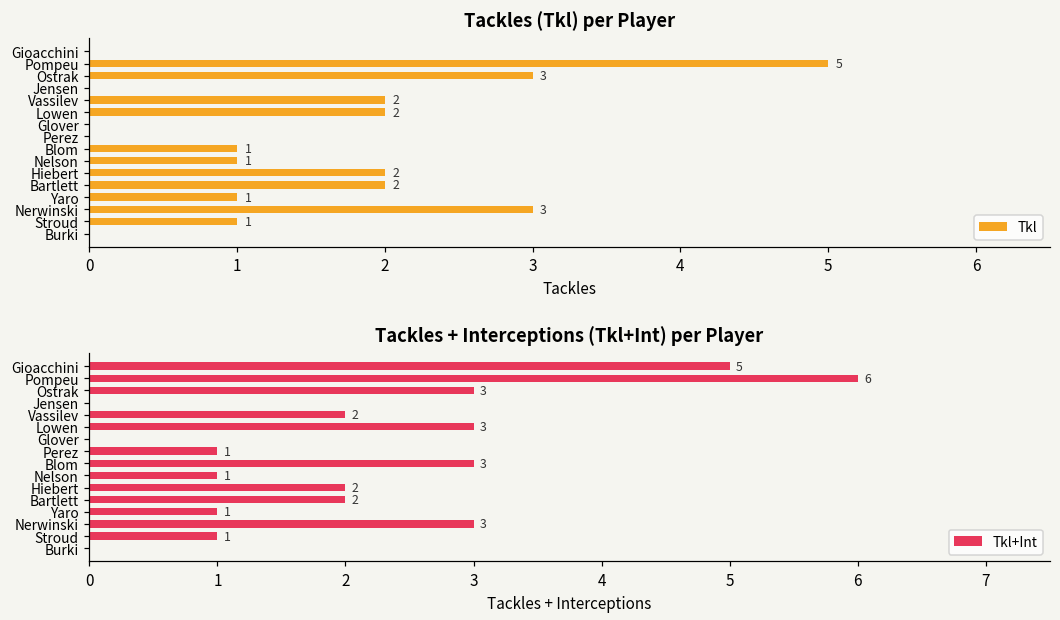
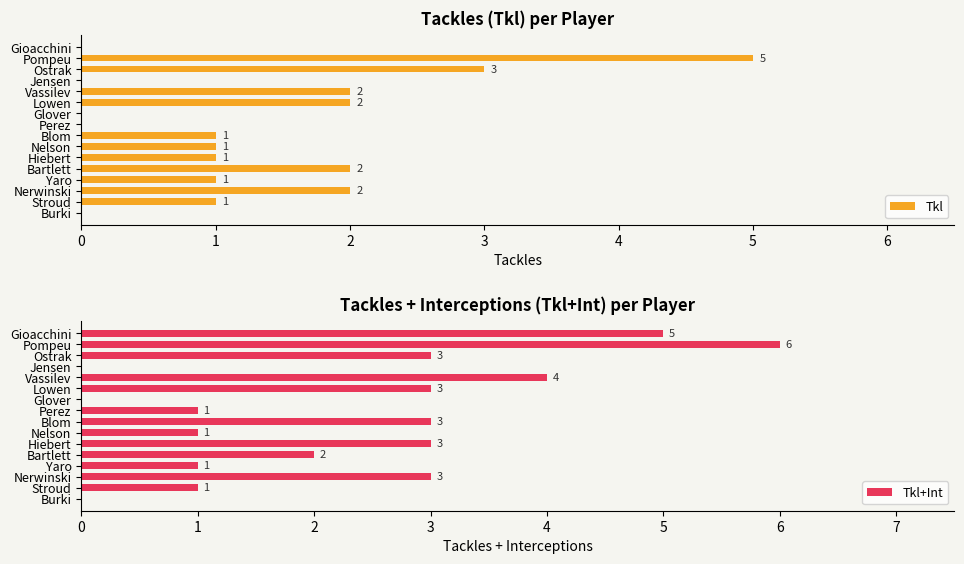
  {
    "Tackles (Tkl) per Player": {
      "Pompeu": 5,
      "Vassilev": 2,
-     "Hiebert": 2,
+     "Hiebert": 1,
      "Bartlett": 2,
-     "Nerwinski": 3
+     "Nerwinski": 2
    },
    "Tackles + Interceptions (Tkl+Int) per Player": {
      "Gioacchini": 5,
-     "Vassilev": 2,
-     "Hiebert": 2,
+     "Vassilev": 4,
+     "Hiebert": 3,
      "Bartlett": 2,
      "Nerwinski": 3
    }
  }
